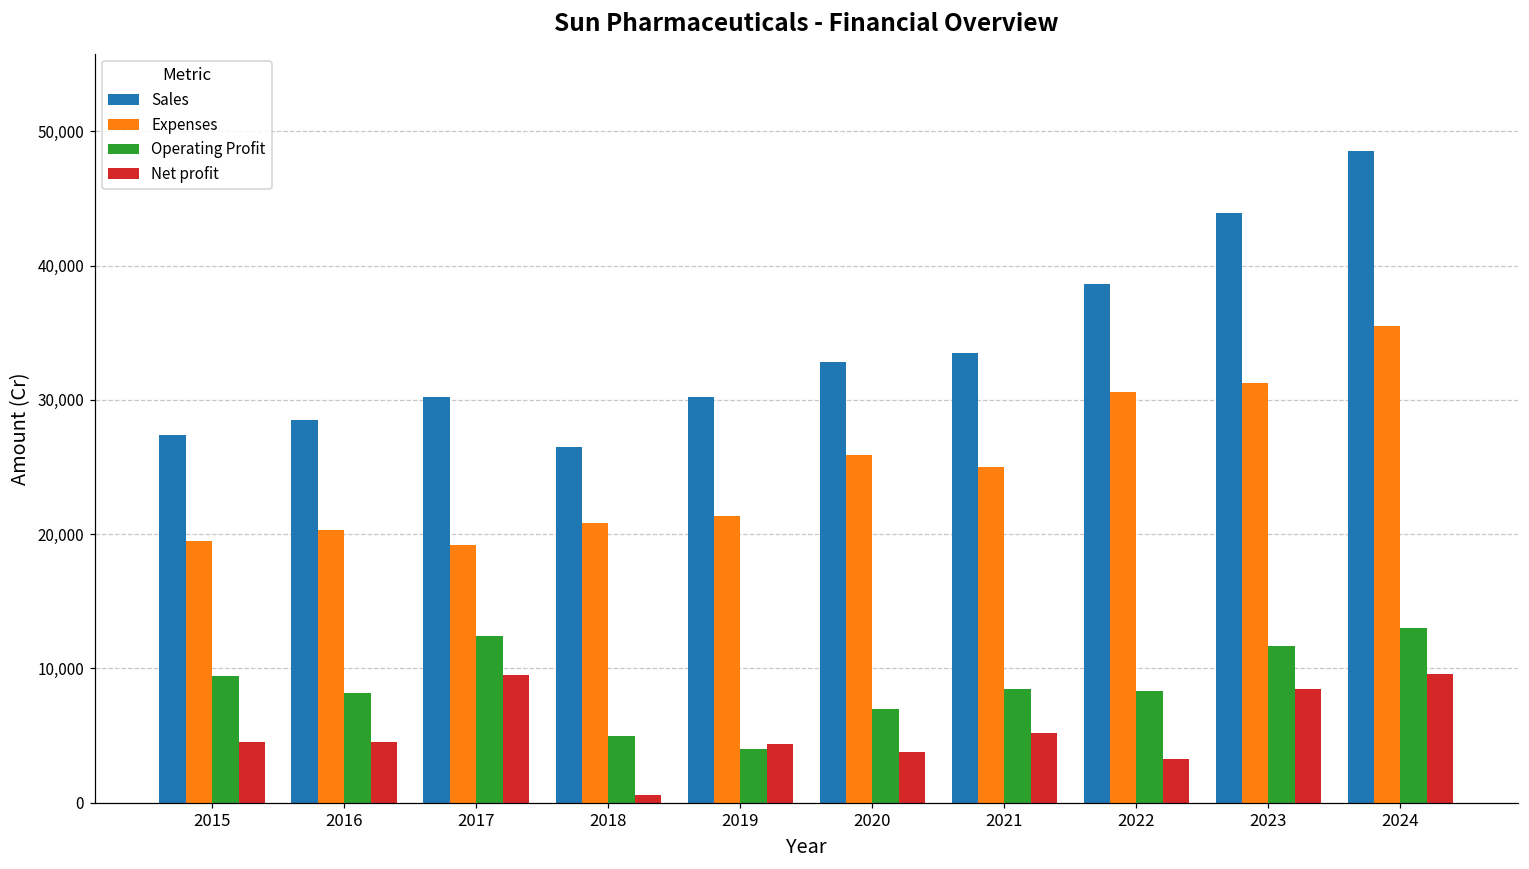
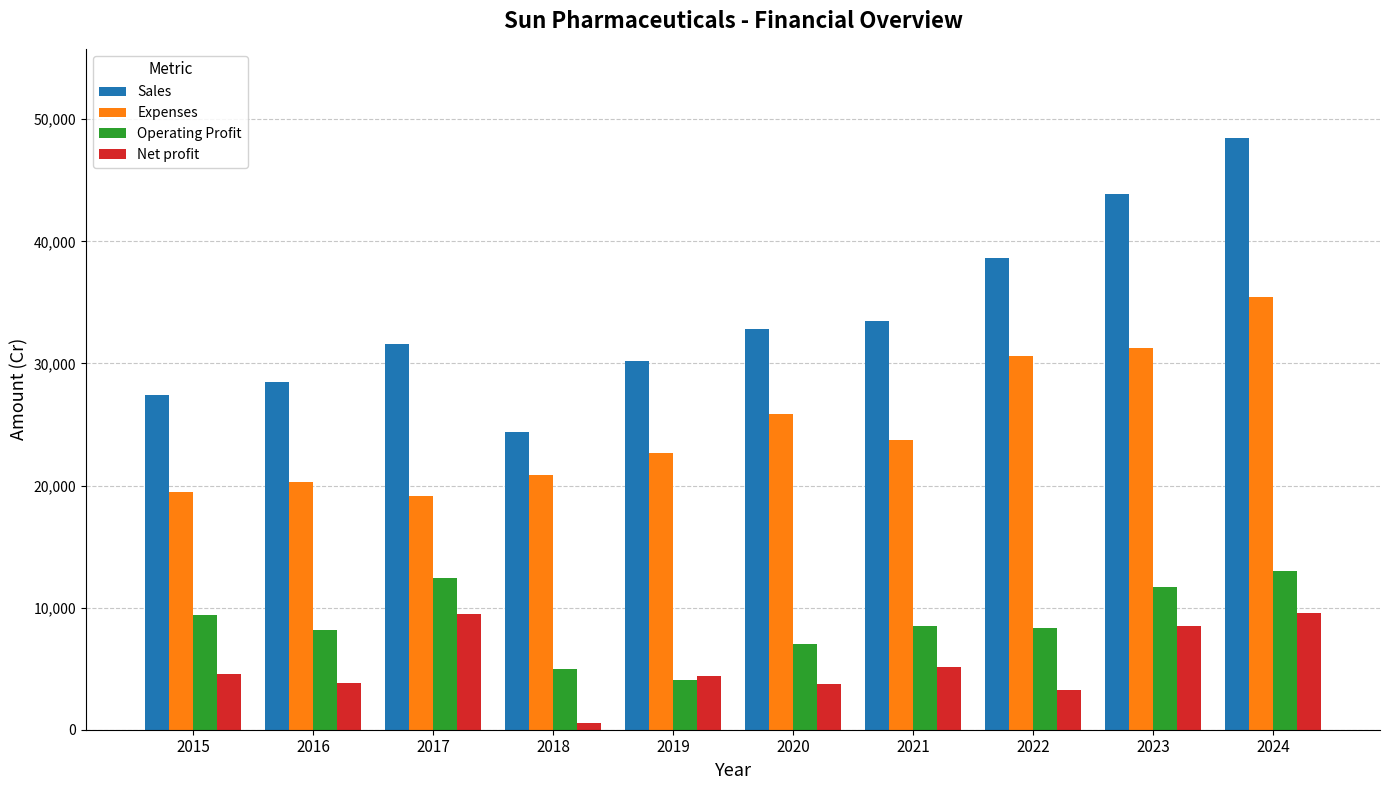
  {
    "Sales": {
      "2015": "27,400",
      "2016": "28,500",
-     "2017": "30,200",
-     "2018": "26,500",
+     "2017": "31,600",
+     "2018": "24,400",
      "2019": "30,200",
      "2020": "32,800",
      "2021": "33,500",
      "2022": "38,700",
      "2023": "43,900",
      "2024": "48,500"
    },
    "Expenses": {
      "2015": "19,500",
      "2016": "20,300",
      "2017": "19,200",
      "2018": "20,900",
-     "2019": "21,400",
+     "2019": "22,700",
      "2020": "25,900",
-     "2021": "25,000",
+     "2021": "23,700",
      "2022": "30,600",
      "2023": "31,300",
      "2024": "35,500"
    },
    "Operating Profit": {
      "2015": "9,400",
      "2016": "8,200",
      "2017": "12,400",
      "2018": "5,000",
      "2019": "4,000",
      "2020": "7,000",
      "2021": "8,500",
      "2022": "8,300",
      "2023": "11,700",
      "2024": "13,000"
    },
    "Net profit": {
      "2015": "4,500",
-     "2016": "4,500",
+     "2016": "3,800",
      "2017": "9,500",
      "2018": "600",
      "2019": "4,400",
      "2020": "3,800",
      "2021": "5,200",
      "2022": "3,300",
      "2023": "8,500",
      "2024": "9,600"
    }
  }
